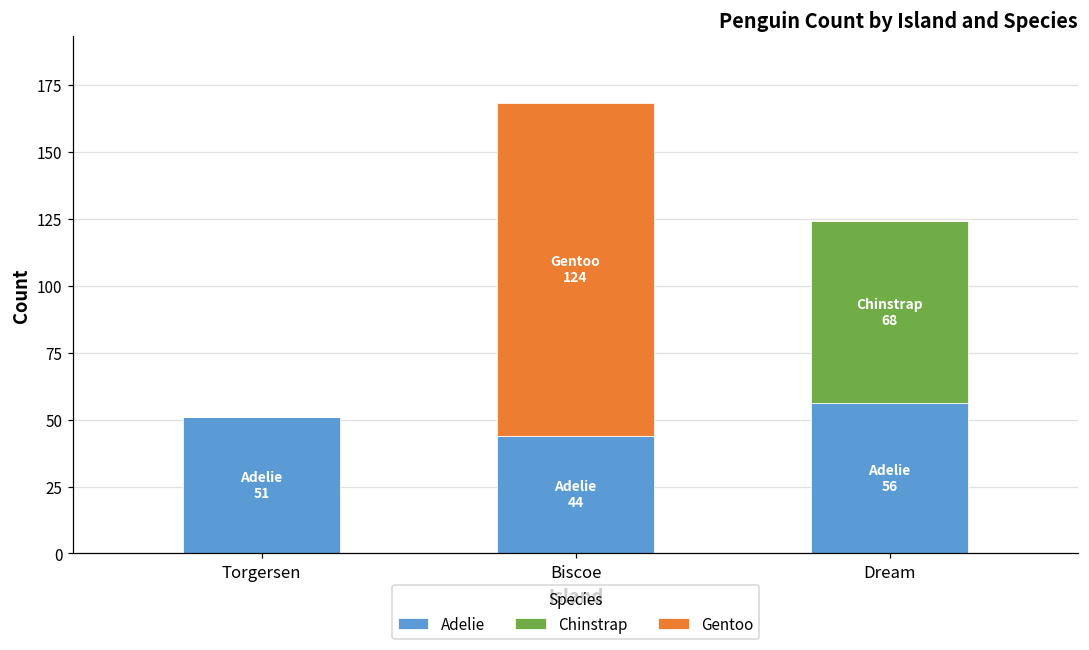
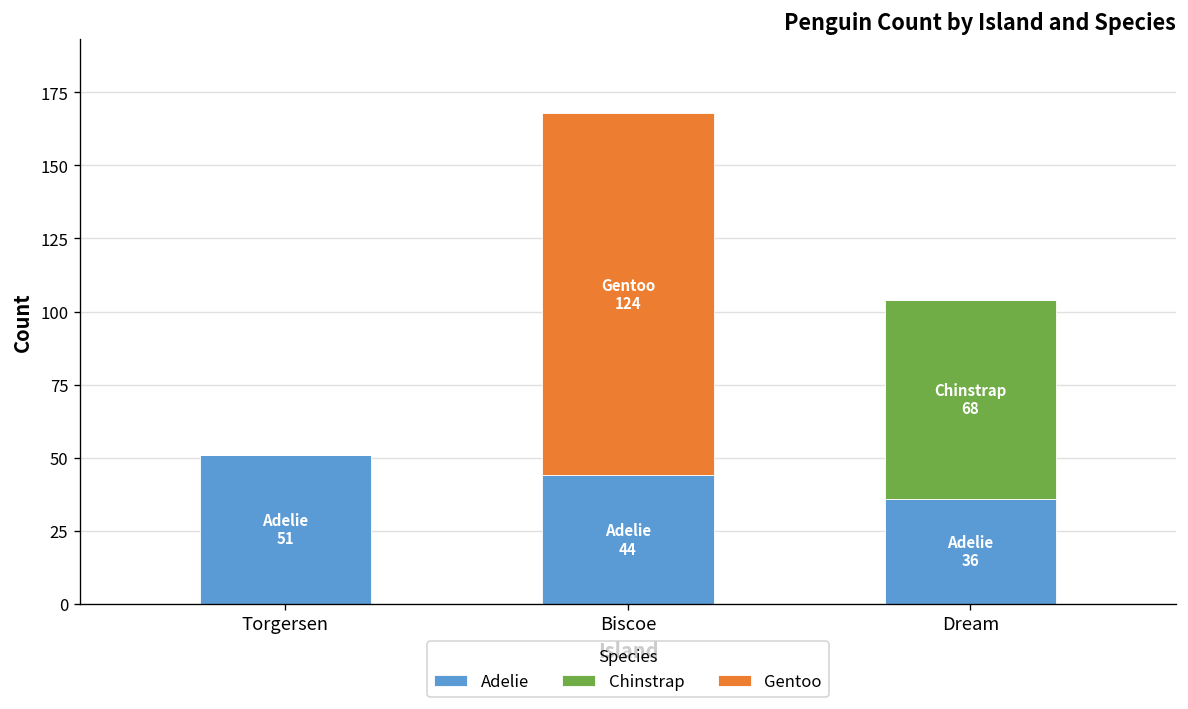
  {
    "Adelie": {
      "Torgersen": 51,
      "Biscoe": 44,
-     "Dream": 56
+     "Dream": 36
    },
    "Chinstrap": {
      "Dream": 68
    },
    "Gentoo": {
      "Biscoe": 124
    }
  }
